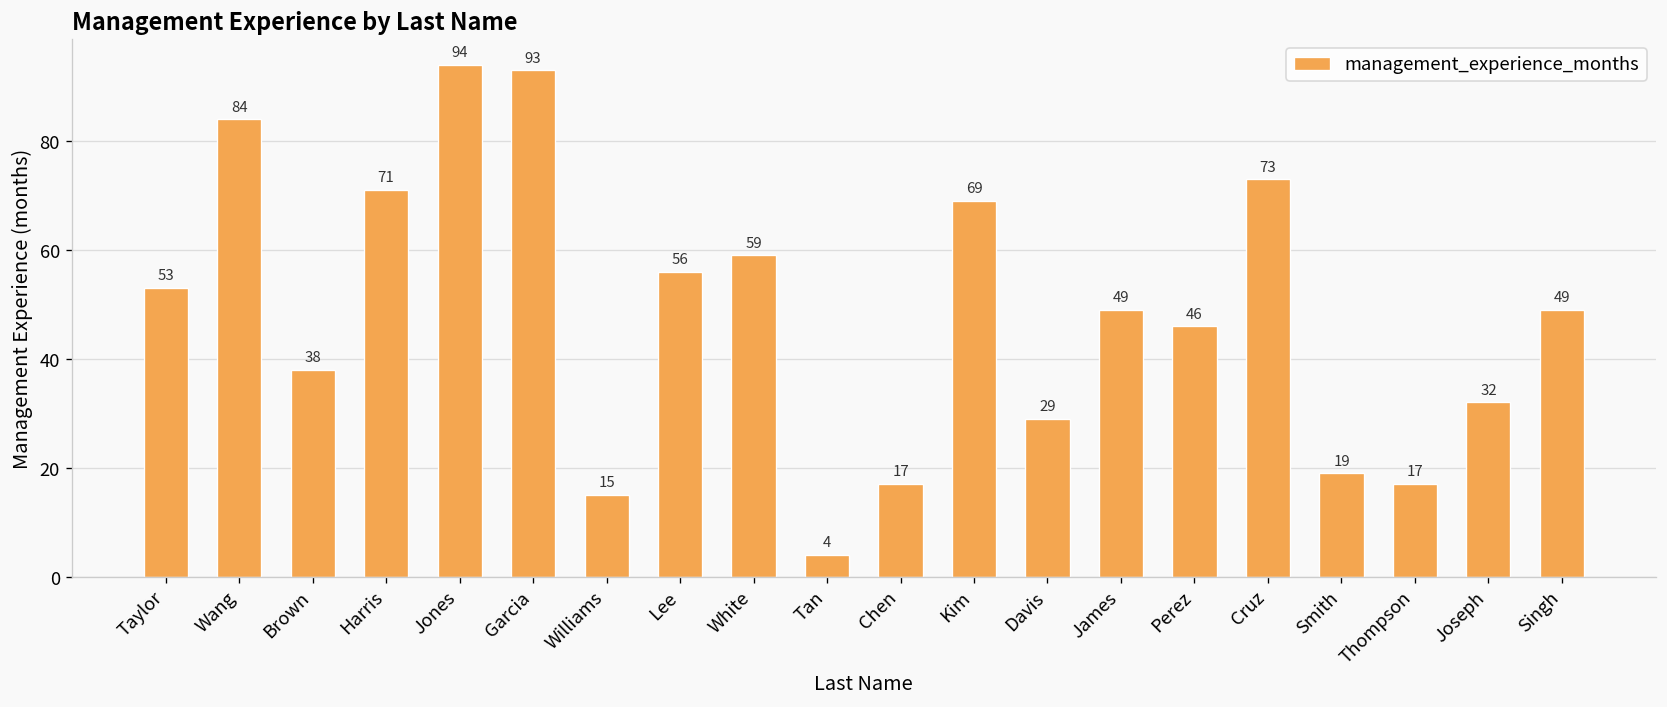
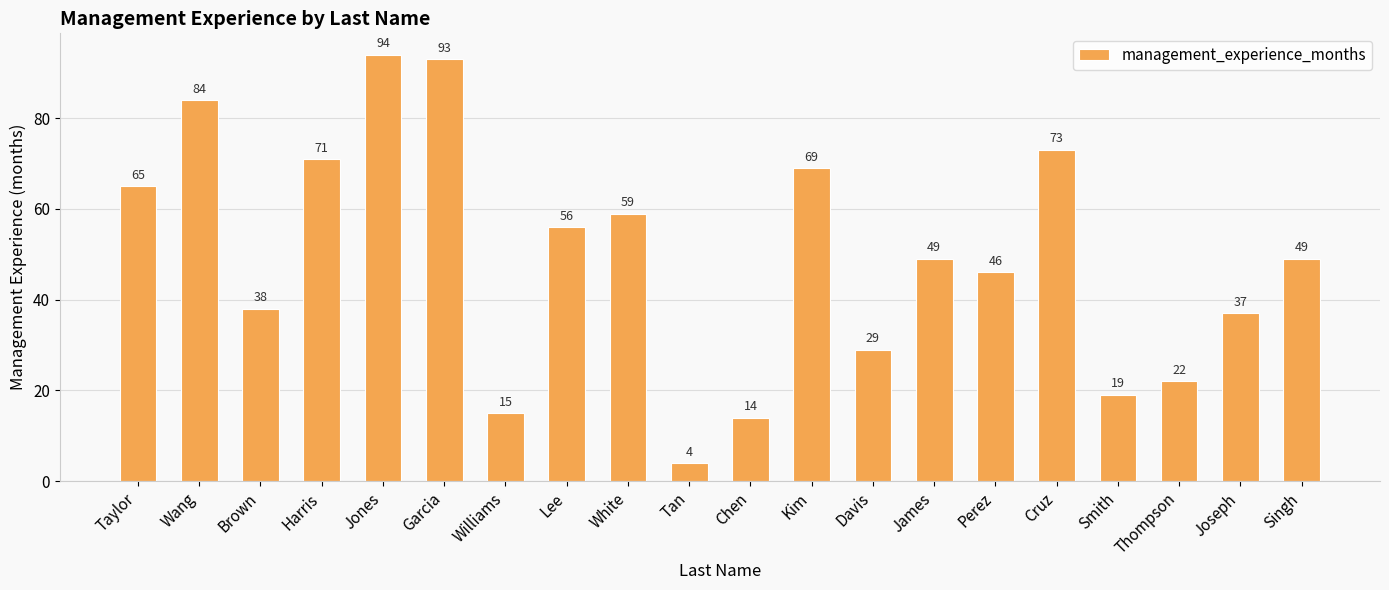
  {
-   "Taylor": 53,
+   "Taylor": 65,
    "Wang": 84,
    "Brown": 38,
    "Harris": 71,
    "Jones": 94,
    "Garcia": 93,
    "Williams": 15,
    "Lee": 56,
    "White": 59,
    "Tan": 4,
-   "Chen": 17,
+   "Chen": 14,
    "Kim": 69,
    "Davis": 29,
    "James": 49,
    "Perez": 46,
    "Cruz": 73,
    "Smith": 19,
-   "Thompson": 17,
-   "Joseph": 32,
+   "Thompson": 22,
+   "Joseph": 37,
    "Singh": 49
  }
